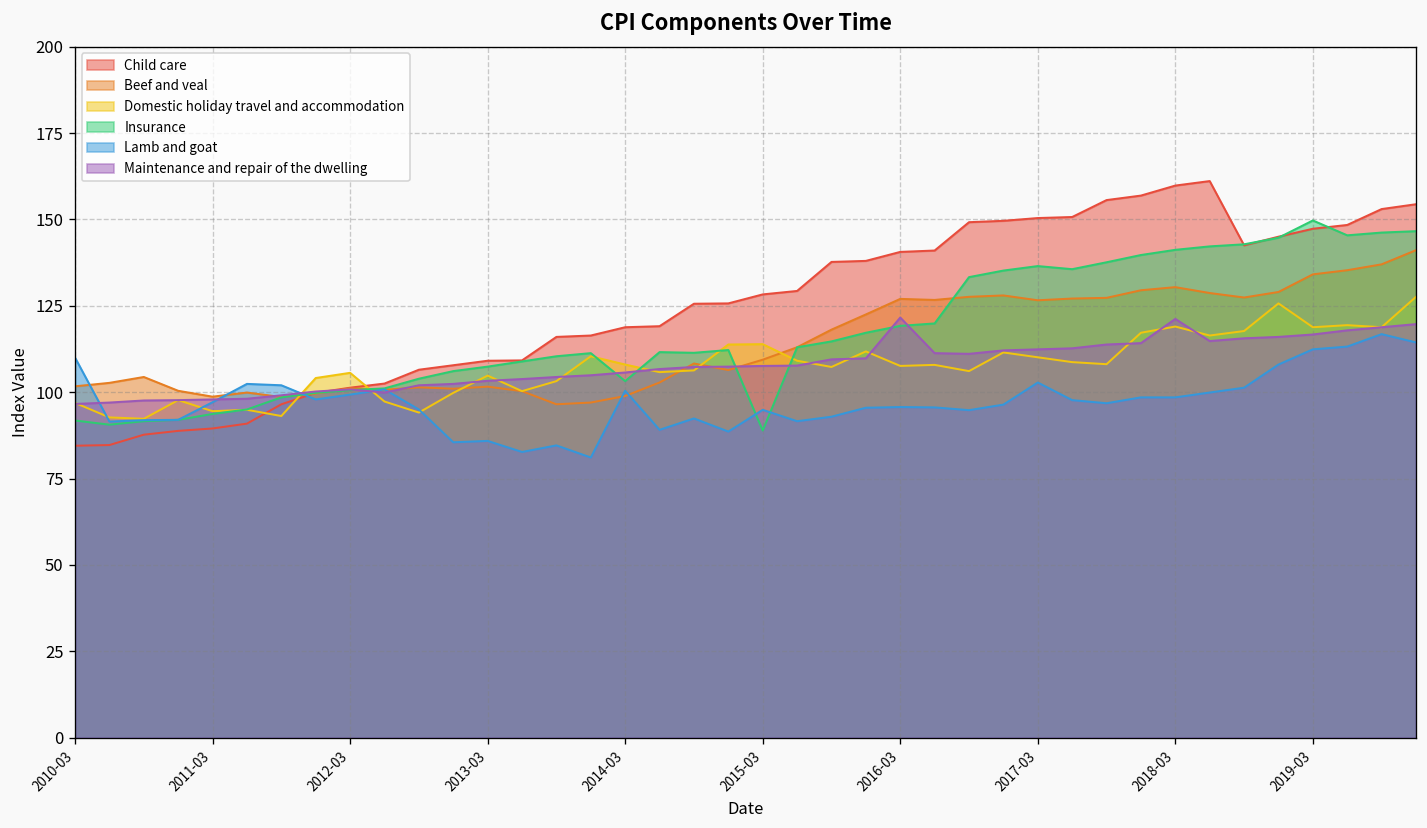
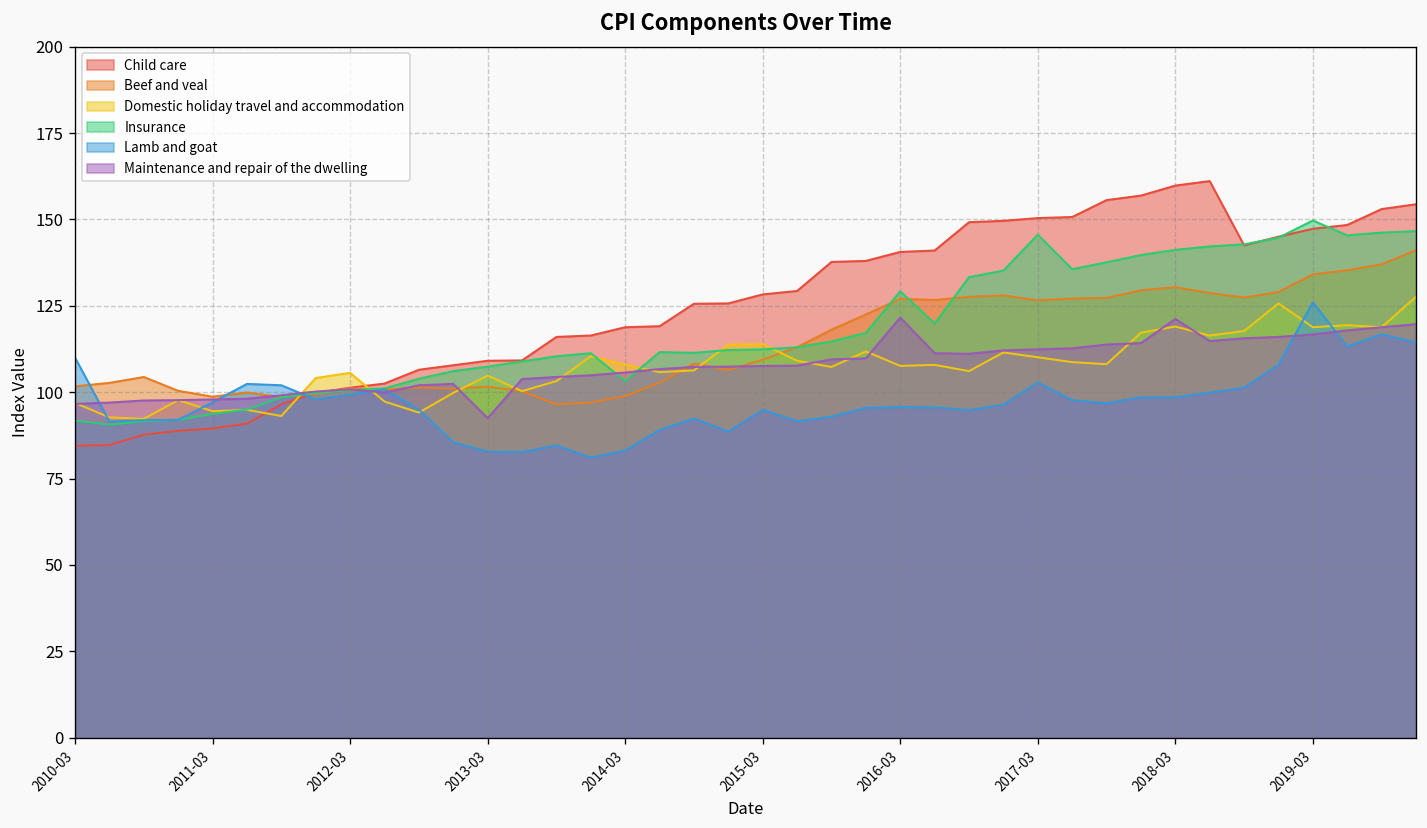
  {
    "Insurance": {
      "2010-03": 92,
      "2013-03": 107,
      "2014-03": 103,
-     "2015-03": 89,
-     "2016-03": 119,
-     "2017-03": 137,
+     "2015-03": 112,
+     "2016-03": 129,
+     "2017-03": 146,
      "2018-03": 141,
      "2019-03": 150
    },
    "Lamb and goat": {
      "2010-03": 110,
      "2012-03": 99,
-     "2013-03": 86,
-     "2014-03": 100,
+     "2013-03": 83,
+     "2014-03": 83,
      "2015-03": 95,
      "2016-03": 96,
      "2017-03": 103,
      "2018-03": 99,
-     "2019-03": 112
+     "2019-03": 126
    },
    "Maintenance and repair of the dwelling": {
-     "2013-03": 103,
+     "2013-03": 93,
      "2014-03": 106,
      "2015-03": 108,
      "2016-03": 122,
      "2017-03": 112,
      "2018-03": 121,
      "2019-03": 117
    }
  }
